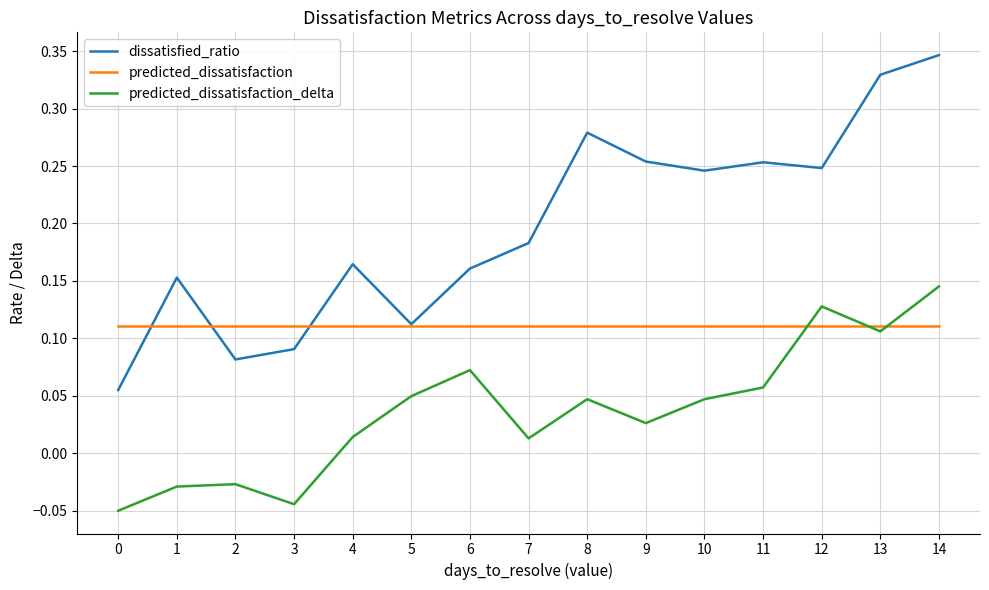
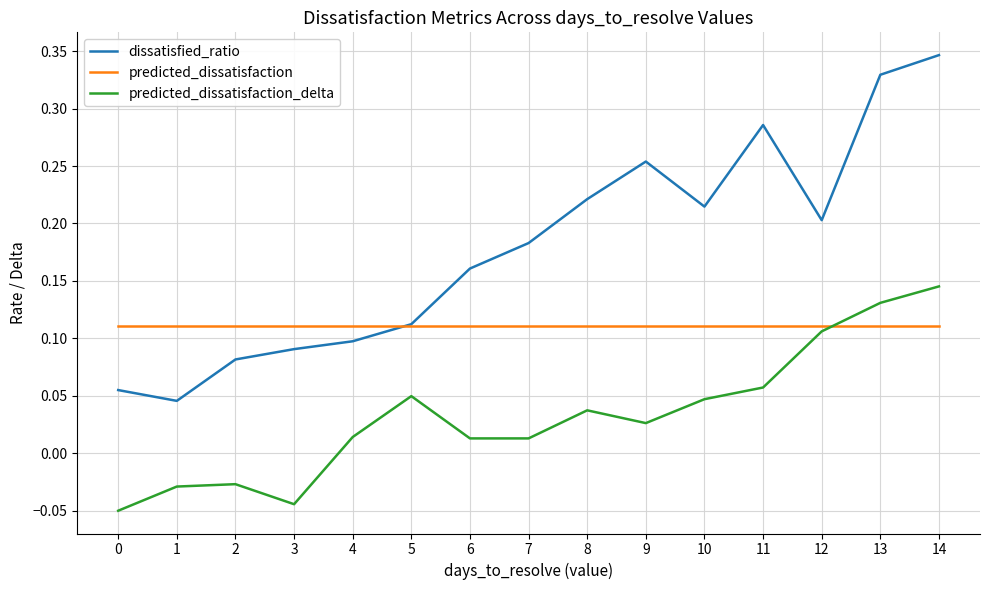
  {
    "dissatisfied_ratio": {
      "0": 0.055,
-     "1": 0.153,
+     "1": 0.046,
      "2": 0.082,
      "3": 0.091,
-     "4": 0.165,
+     "4": 0.097,
      "6": 0.161,
      "7": 0.183,
-     "8": 0.279,
+     "8": 0.221,
      "9": 0.254,
-     "10": 0.246,
-     "11": 0.253,
-     "12": 0.248,
+     "10": 0.215,
+     "11": 0.286,
+     "12": 0.203,
      "13": 0.329,
      "14": 0.347
    },
    "predicted_dissatisfaction": {
      "0": 0.111,
      "1": 0.111,
      "2": 0.111,
      "3": 0.111,
      "4": 0.111,
      "6": 0.111,
      "7": 0.111,
      "8": 0.111,
      "9": 0.111,
      "10": 0.111,
      "11": 0.111,
      "12": 0.111,
      "13": 0.111,
      "14": 0.111
    },
    "predicted_dissatisfaction_delta": {
      "0": -0.050,
      "1": -0.029,
      "2": -0.027,
      "3": -0.044,
      "4": 0.014,
      "5": 0.050,
-     "6": 0.072,
+     "6": 0.013,
      "7": 0.013,
-     "8": 0.047,
+     "8": 0.037,
      "9": 0.026,
      "10": 0.047,
      "11": 0.057,
-     "12": 0.128,
-     "13": 0.106,
+     "12": 0.106,
+     "13": 0.131,
      "14": 0.145
    }
  }
